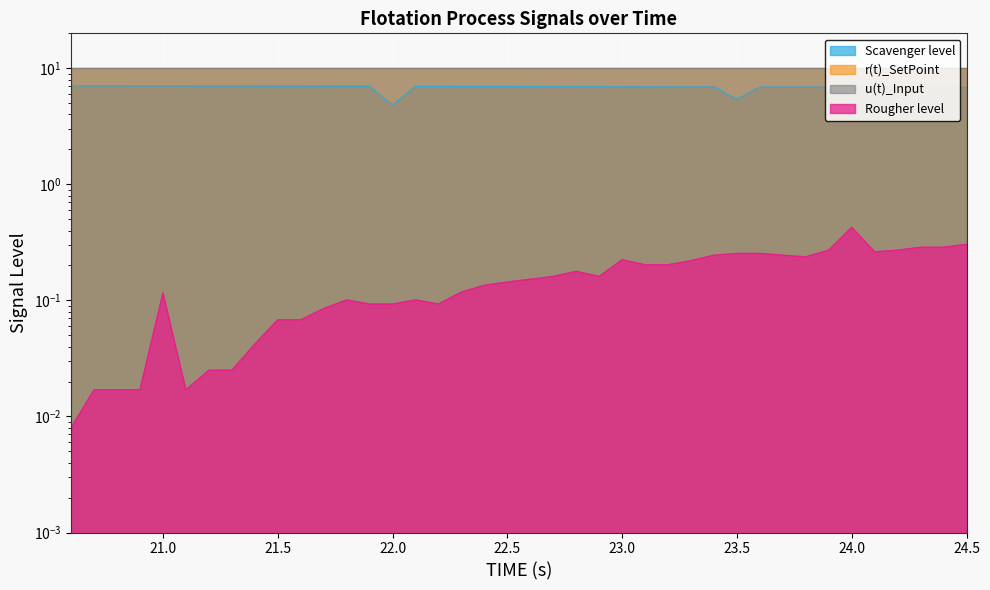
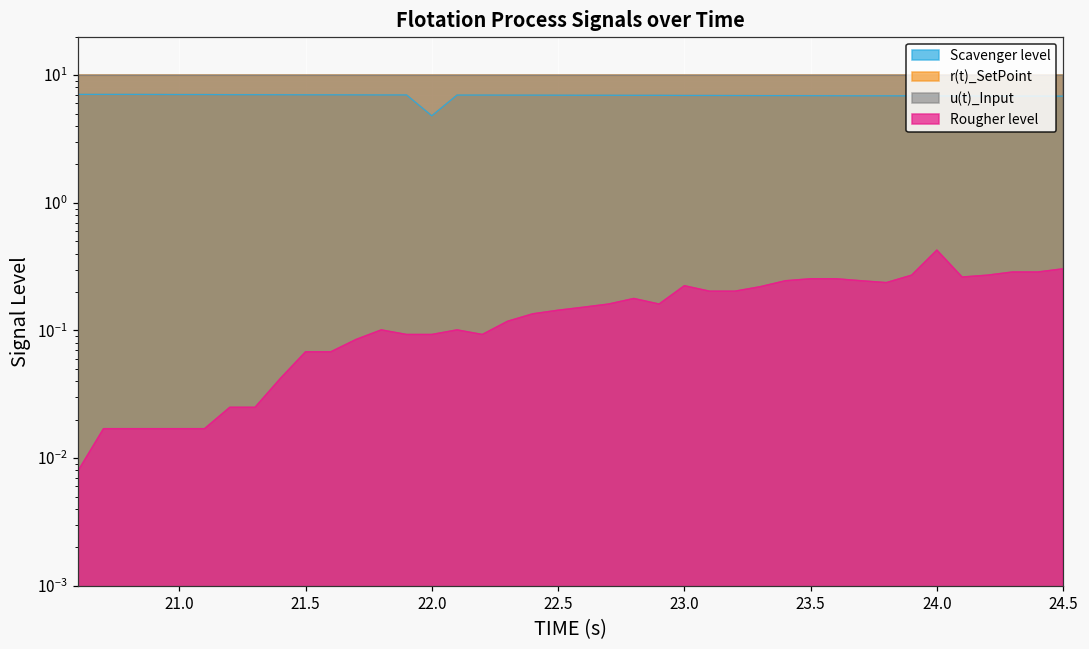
  {
    "Scavenger level": {
      "21.0": 7,
      "21.5": 7,
      "22.0": 5,
      "22.5": 7,
      "23.0": 7,
-     "23.5": 5,
+     "23.5": 7,
      "24.5": 7
    },
    "u(t)_Input": {
      "21.0": 10,
      "21.5": 10,
      "22.0": 10,
      "22.5": 10,
      "23.0": 10,
      "23.5": 10,
      "24.5": 10
    },
    "Rougher level": {
-     "21.0": 0.12,
+     "21.0": 0.017,
      "21.5": 0.07,
      "22.0": 0.09,
      "22.5": 0.14,
      "23.0": 0.22,
      "23.5": 0.25,
      "24.0": 0.43,
      "24.5": 0.30
    }
  }
